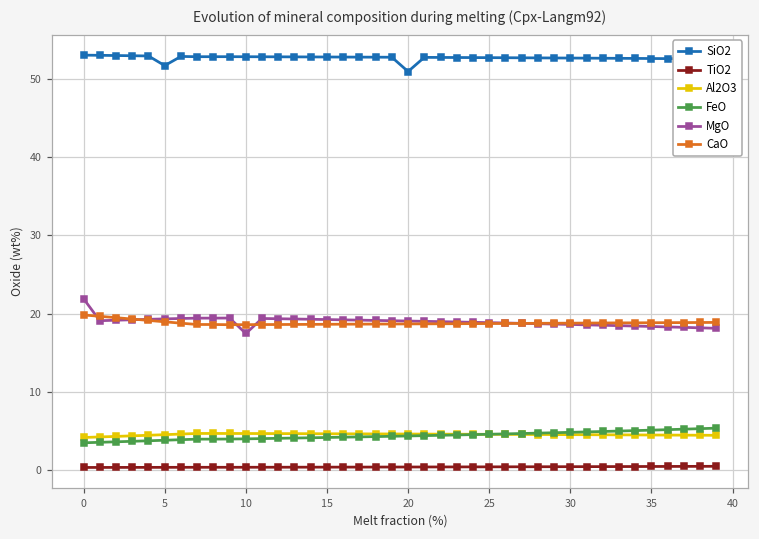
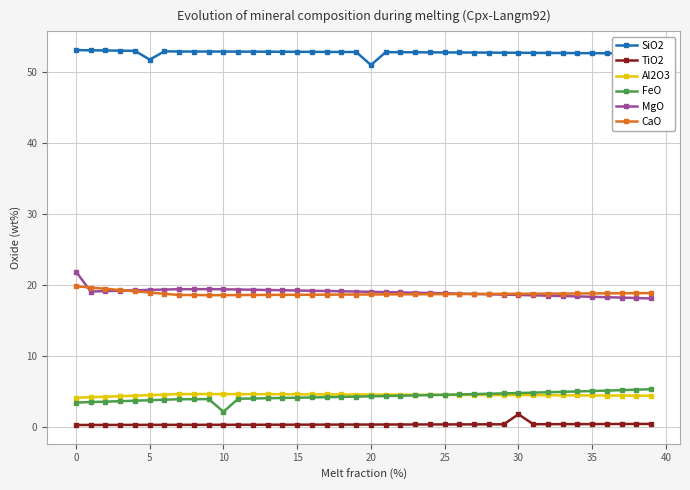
  {
    "SiO2": {
      "0": 53,
      "5": 52,
      "10": 53,
      "15": 53,
      "20": 51,
      "25": 53,
      "30": 53,
      "35": 53
    },
    "TiO2": {
      "0": 0,
      "5": 0,
      "10": 0,
      "15": 0,
      "20": 0,
      "25": 0,
-     "30": 0,
+     "30": 2,
      "35": 0
    },
    "Al2O3": {
      "0": 4,
      "5": 4,
      "10": 5,
      "15": 5,
      "35": 4
    },
    "FeO": {
      "0": 3,
      "5": 4,
-     "10": 4,
+     "10": 2,
      "15": 4,
      "35": 5
    },
    "MgO": {
      "0": 22,
      "5": 19,
-     "10": 17,
+     "10": 19,
      "15": 19,
      "20": 19,
      "35": 18
    },
    "CaO": {
      "0": 20,
      "5": 19,
      "10": 19,
      "15": 19,
      "20": 19,
      "35": 19
    }
  }
